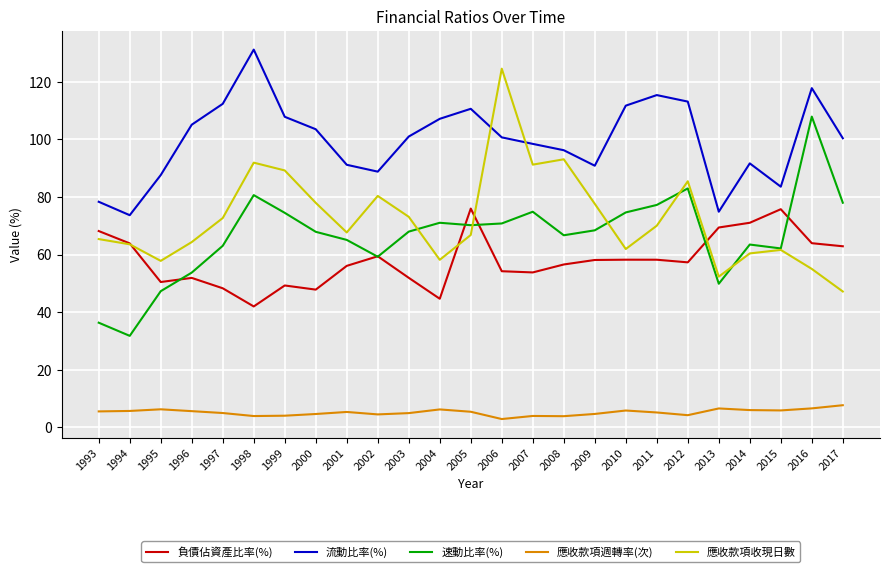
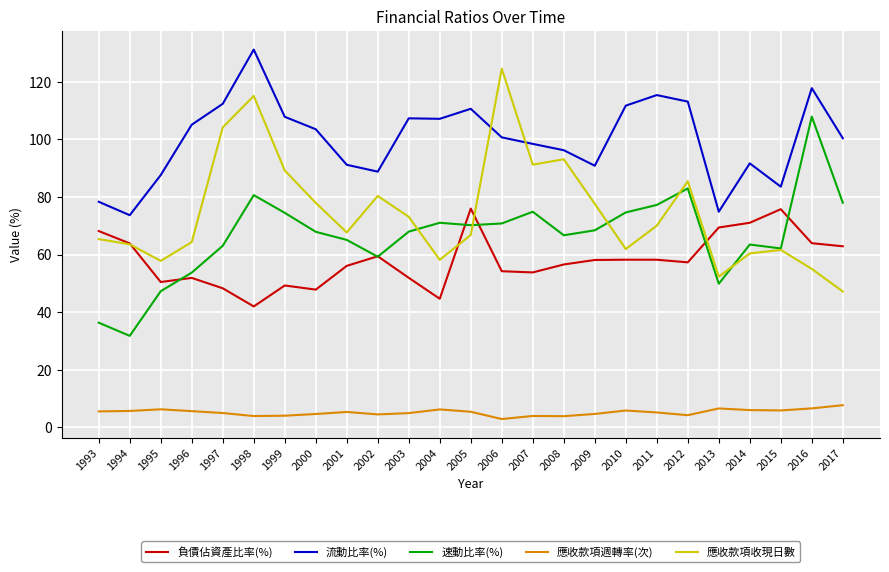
  {
    "負債佔資產比率(%)": {
      "1993": 68,
      "1995": 51,
      "1996": 52,
      "1997": 48,
      "1998": 42,
      "1999": 49,
      "2000": 48,
      "2001": 56,
      "2003": 52,
      "2004": 45,
      "2005": 76,
      "2006": 54,
      "2007": 54,
      "2008": 57,
      "2009": 58,
      "2010": 58,
      "2011": 58,
      "2012": 57,
      "2013": 69,
      "2014": 71,
      "2015": 76,
      "2016": 64,
      "2017": 63
    },
    "流動比率(%)": {
      "1993": 78,
      "1994": 74,
      "1995": 88,
      "1996": 105,
      "1997": 112,
      "1998": 131,
      "1999": 108,
      "2000": 104,
      "2001": 91,
      "2002": 89,
-     "2003": 101,
+     "2003": 107,
      "2004": 107,
      "2005": 111,
      "2006": 101,
      "2007": 98,
      "2008": 96,
      "2009": 91,
      "2010": 112,
      "2011": 115,
      "2012": 113,
      "2013": 75,
      "2014": 92,
      "2015": 84,
      "2016": 118,
      "2017": 100
    },
    "速動比率(%)": {
      "1993": 36,
      "1994": 32,
      "1995": 47,
      "1996": 54,
      "1997": 63,
      "1998": 81,
      "1999": 75,
      "2000": 68,
      "2001": 65,
      "2003": 68,
      "2004": 71,
      "2005": 70,
      "2006": 71,
      "2007": 75,
      "2008": 67,
      "2009": 68,
      "2010": 75,
      "2011": 77,
      "2012": 83,
      "2013": 50,
      "2014": 64,
      "2016": 108,
      "2017": 78
    },
    "應收款項週轉率(次)": {
      "1993": 6,
      "1994": 6,
      "1995": 6,
      "1996": 6,
      "1997": 5,
      "1998": 4,
      "1999": 4,
      "2000": 5,
      "2001": 5,
      "2002": 5,
      "2003": 5,
      "2004": 6,
      "2005": 5,
      "2006": 3,
      "2007": 4,
      "2008": 4,
      "2009": 5,
      "2010": 6,
      "2011": 5,
      "2012": 4,
      "2013": 7,
      "2014": 6,
      "2015": 6,
      "2016": 7,
      "2017": 8
    },
    "應收款項收現日數": {
      "1993": 65,
      "1995": 58,
      "1996": 64,
-     "1997": 73,
-     "1998": 92,
+     "1997": 104,
+     "1998": 115,
      "1999": 89,
      "2000": 78,
      "2001": 68,
      "2002": 80,
      "2003": 73,
      "2004": 58,
      "2005": 67,
      "2006": 125,
      "2007": 91,
      "2008": 93,
      "2009": 78,
      "2010": 62,
      "2011": 70,
      "2012": 85,
      "2013": 52,
      "2014": 60,
      "2016": 55,
      "2017": 47
    }
  }
